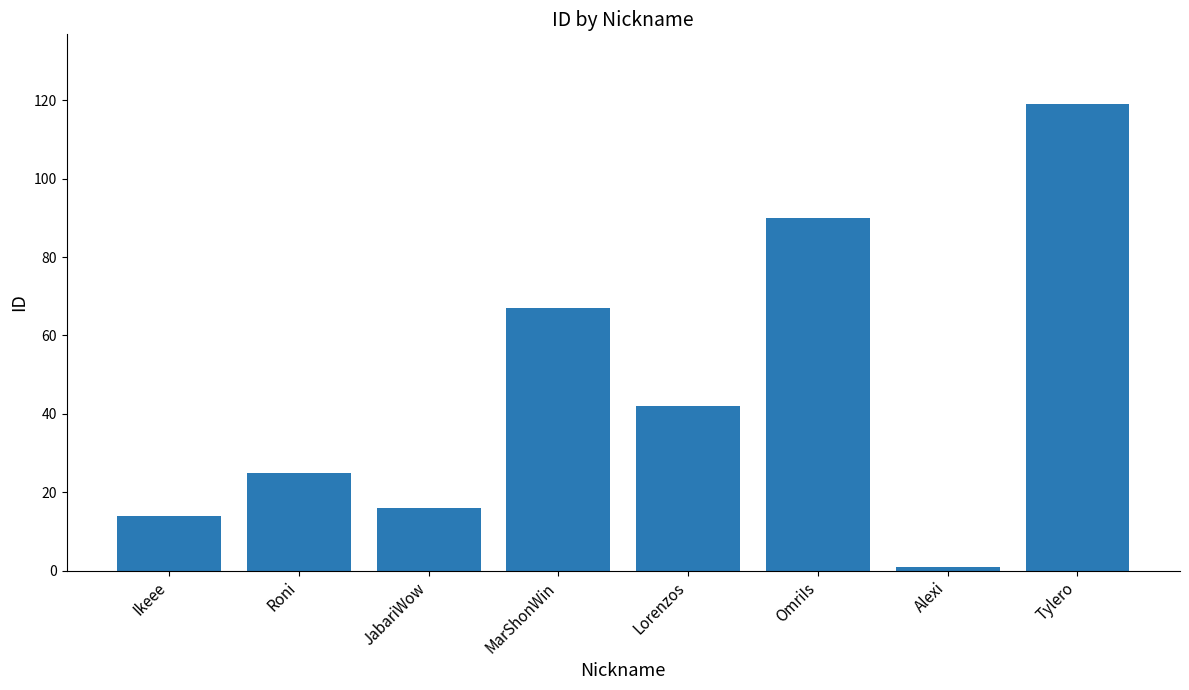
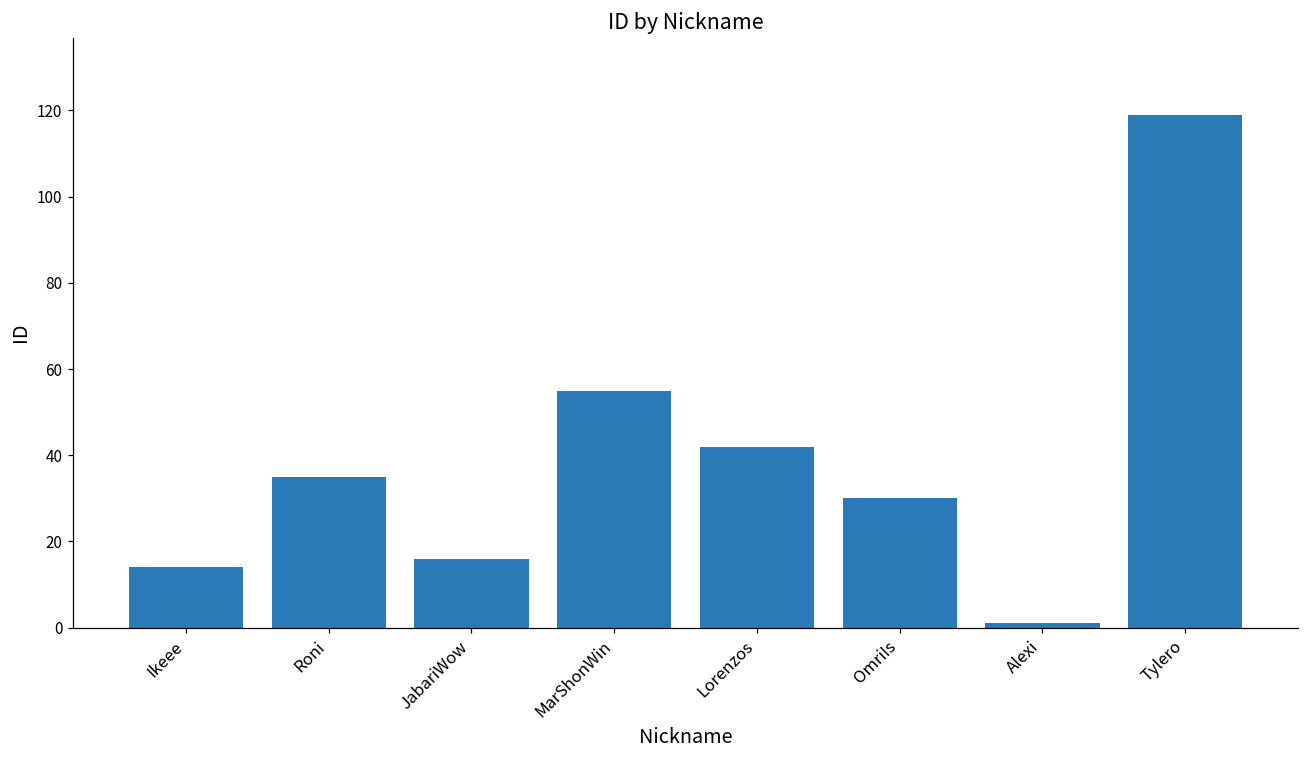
  {
    "Ikeee": 14,
-   "Roni": 25,
+   "Roni": 35,
    "JabariWow": 16,
-   "MarShonWin": 67,
+   "MarShonWin": 55,
    "Lorenzos": 42,
-   "OmriIs": 90,
+   "OmriIs": 30,
    "Alexi": 1,
    "Tylero": 119
  }
